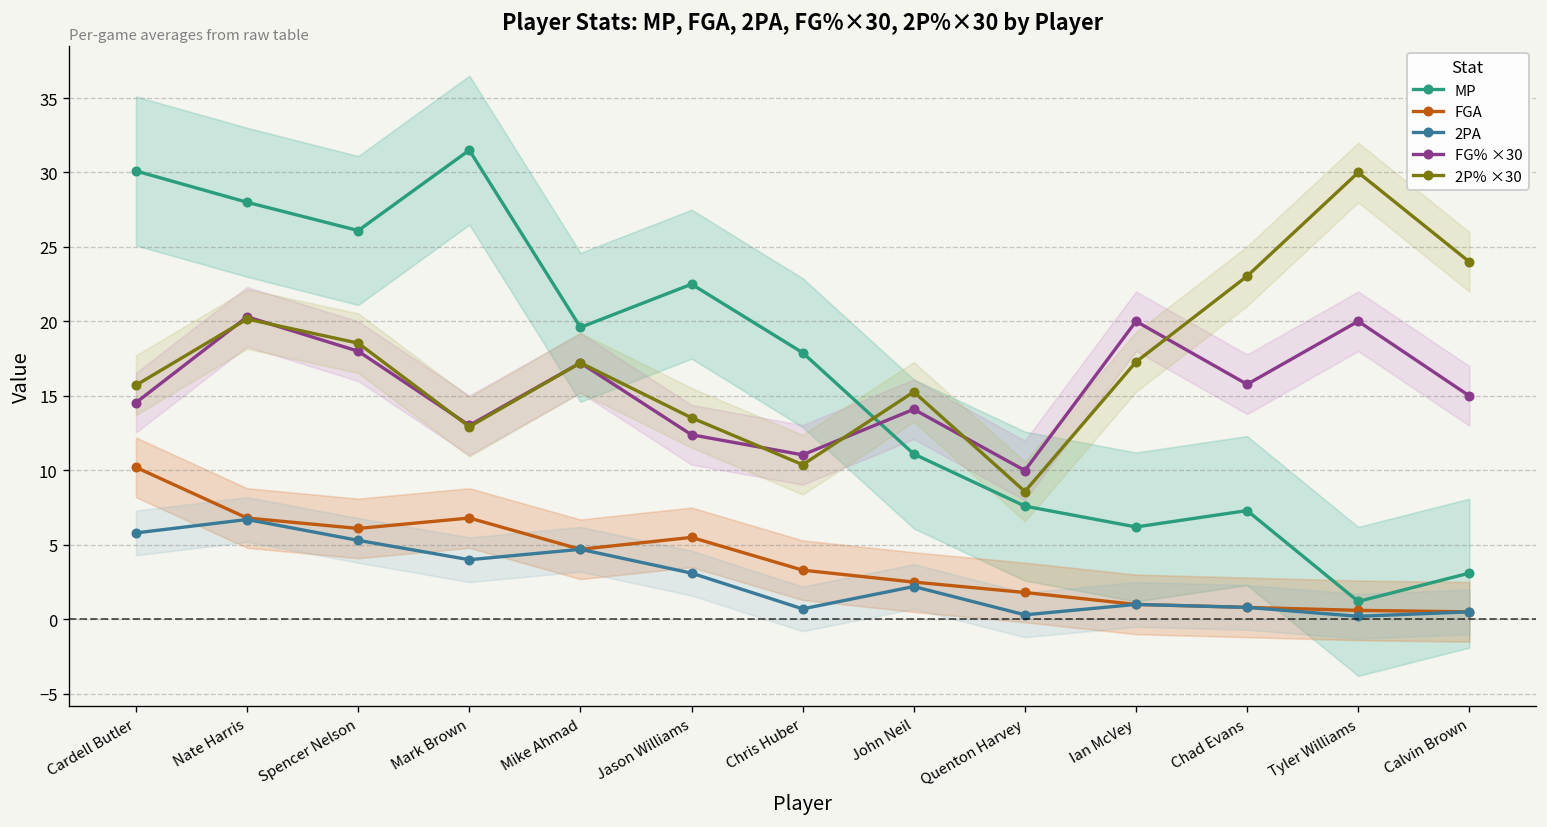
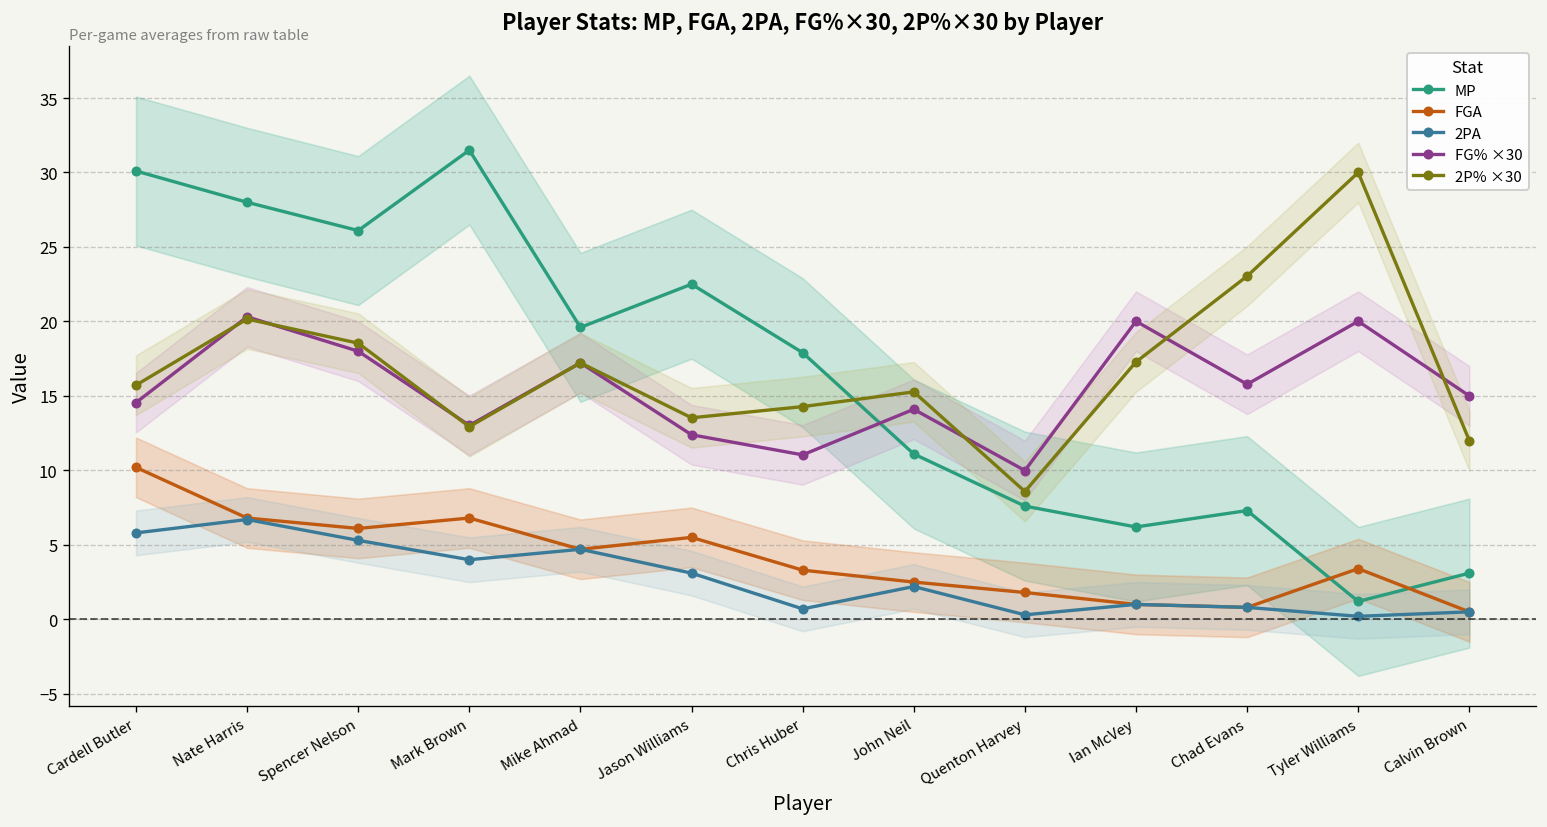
  {
    "FGA": {
      "Cardell Butler": 10.2,
      "Spencer Nelson": 6.1,
      "Mark Brown": 6.8,
      "Jason Williams": 5.5,
      "Chris Huber": 3.3,
      "John Neil": 2.5,
-     "Tyler Williams": 0.6
+     "Tyler Williams": 3.4
    },
    "FG% ×30": {
      "Cardell Butler": 14.5,
      "Spencer Nelson": 18.0,
      "Jason Williams": 12.4,
      "Chris Huber": 11.0,
      "John Neil": 14.1,
      "Quenton Harvey": 10.0,
      "Ian McVey": 20.0,
      "Chad Evans": 15.8,
      "Tyler Williams": 20.0,
      "Calvin Brown": 15.0
    },
    "2P% ×30": {
      "Cardell Butler": 15.7,
      "Spencer Nelson": 18.5,
      "Jason Williams": 13.5,
-     "Chris Huber": 10.4,
+     "Chris Huber": 14.3,
      "John Neil": 15.3,
      "Quenton Harvey": 8.6,
      "Ian McVey": 17.3,
      "Chad Evans": 23.0,
      "Tyler Williams": 30.0,
-     "Calvin Brown": 24.0
+     "Calvin Brown": 12.0
    }
  }
